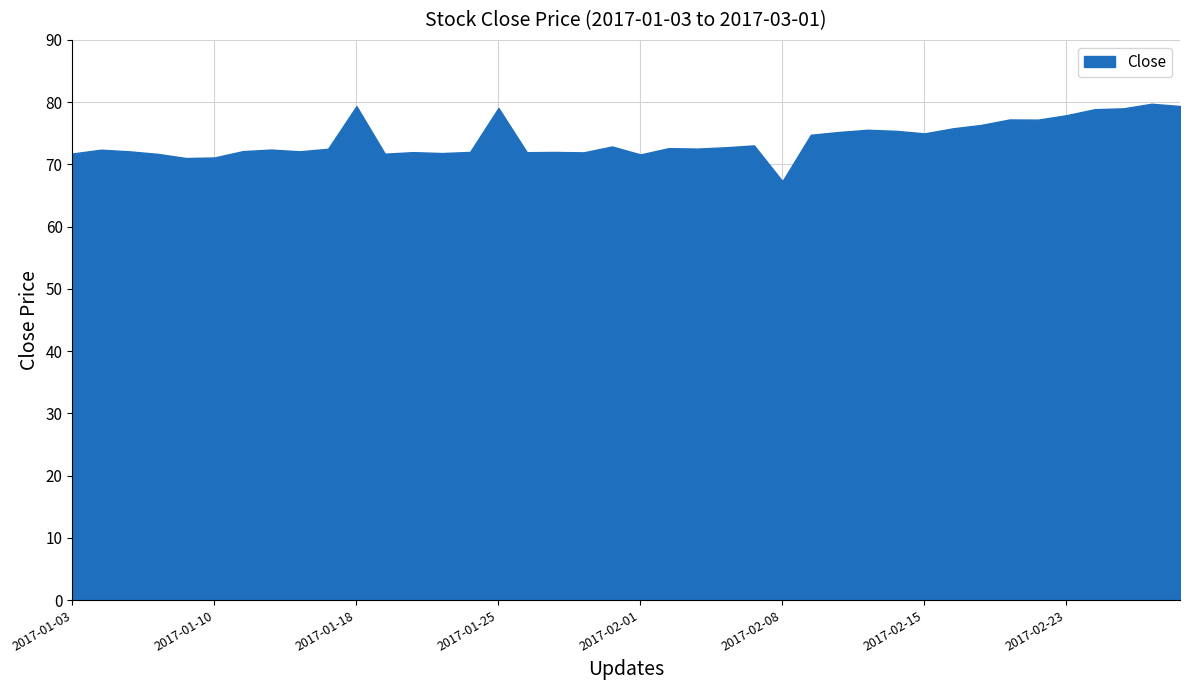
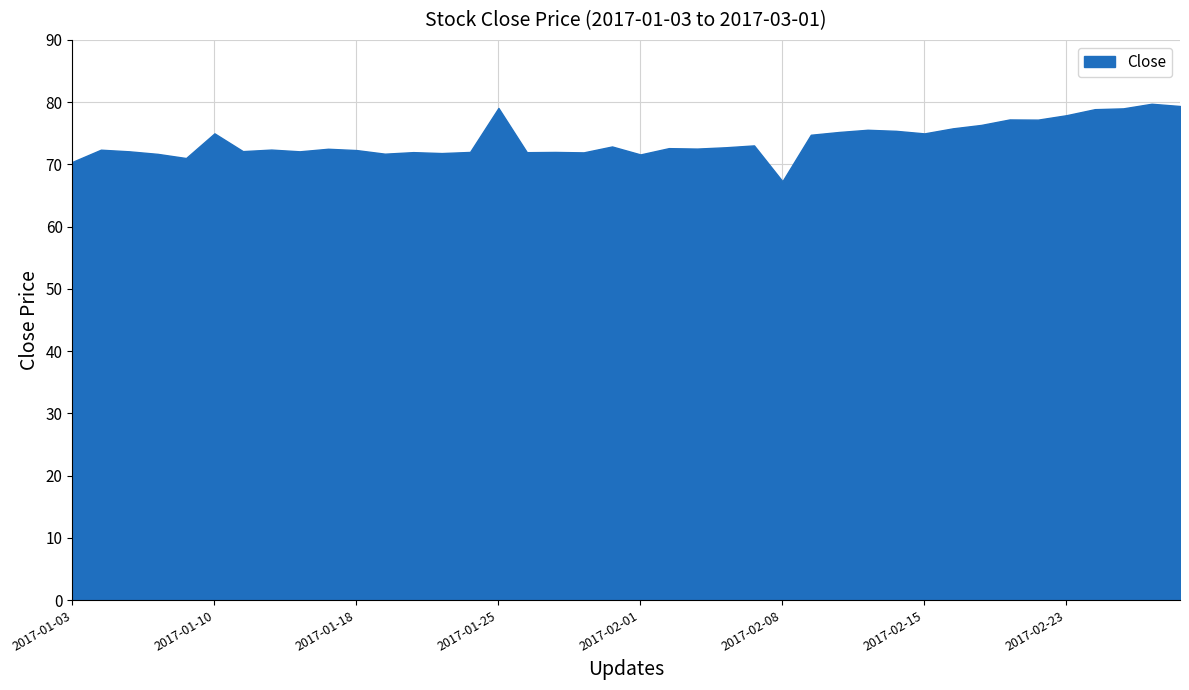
  {
-   "2017-01-03": 72,
-   "2017-01-10": 71,
-   "2017-01-18": 79,
+   "2017-01-03": 70,
+   "2017-01-10": 75,
+   "2017-01-18": 72,
    "2017-01-25": 79,
    "2017-02-01": 72,
    "2017-02-08": 67,
    "2017-02-15": 75,
    "2017-02-23": 78
  }
